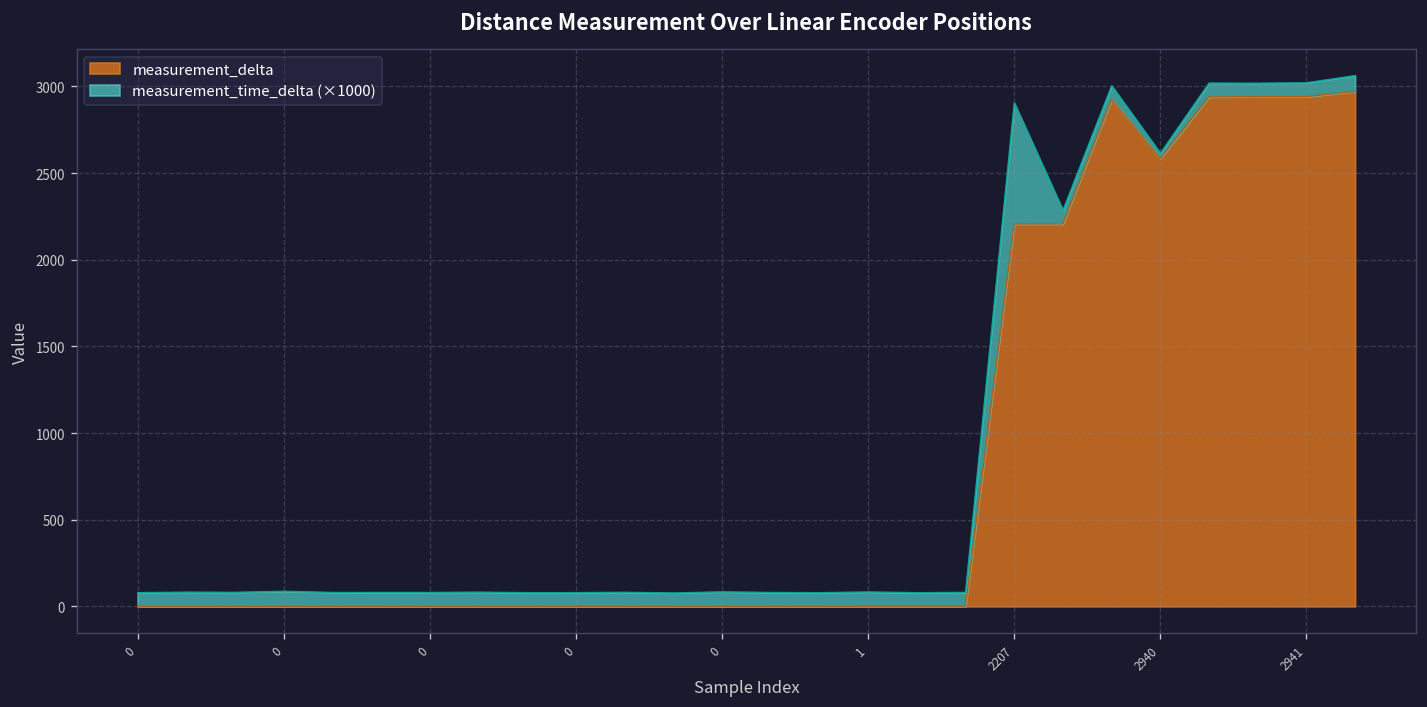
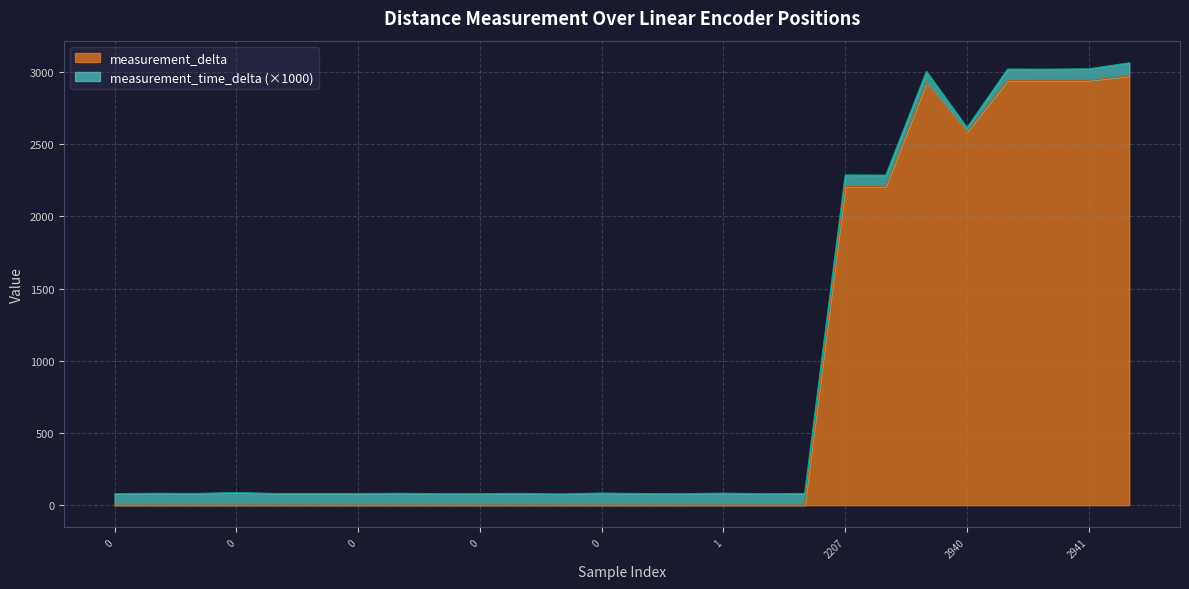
  {
    "measurement_delta": {
      "2207": 2210,
      "2940": 2580,
      "2941": 2940
    },
    "measurement_time_delta (×1000)": {
-     "2207": 700,
+     "2207": 80,
      "2940": 30,
      "2941": 80
    }
  }
